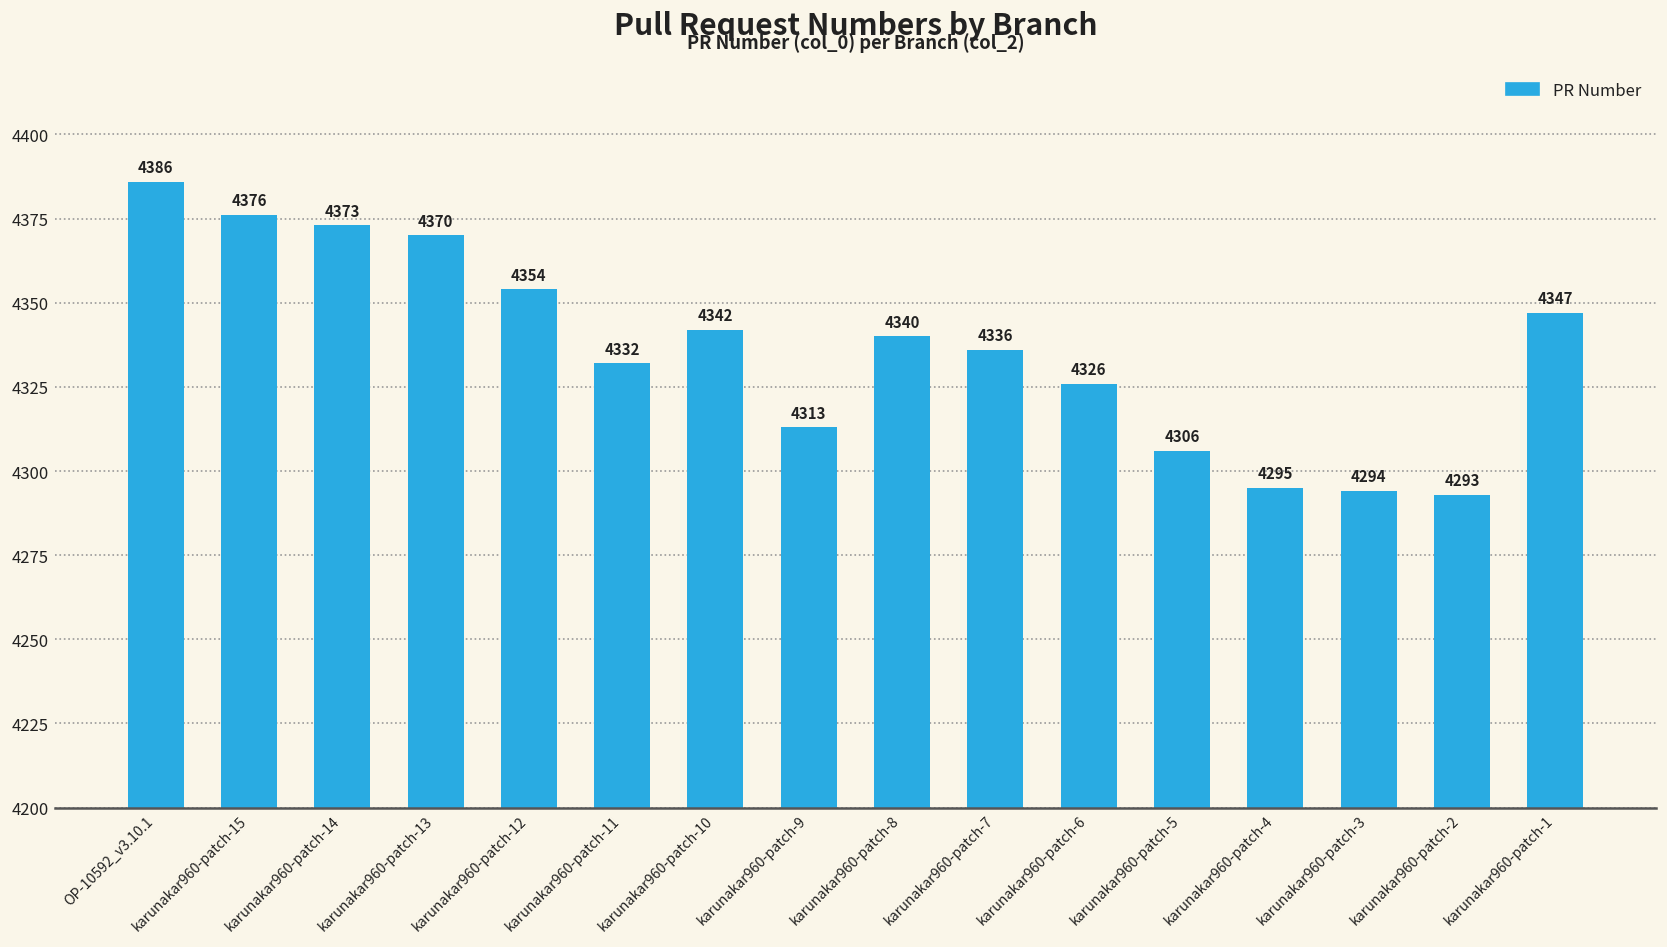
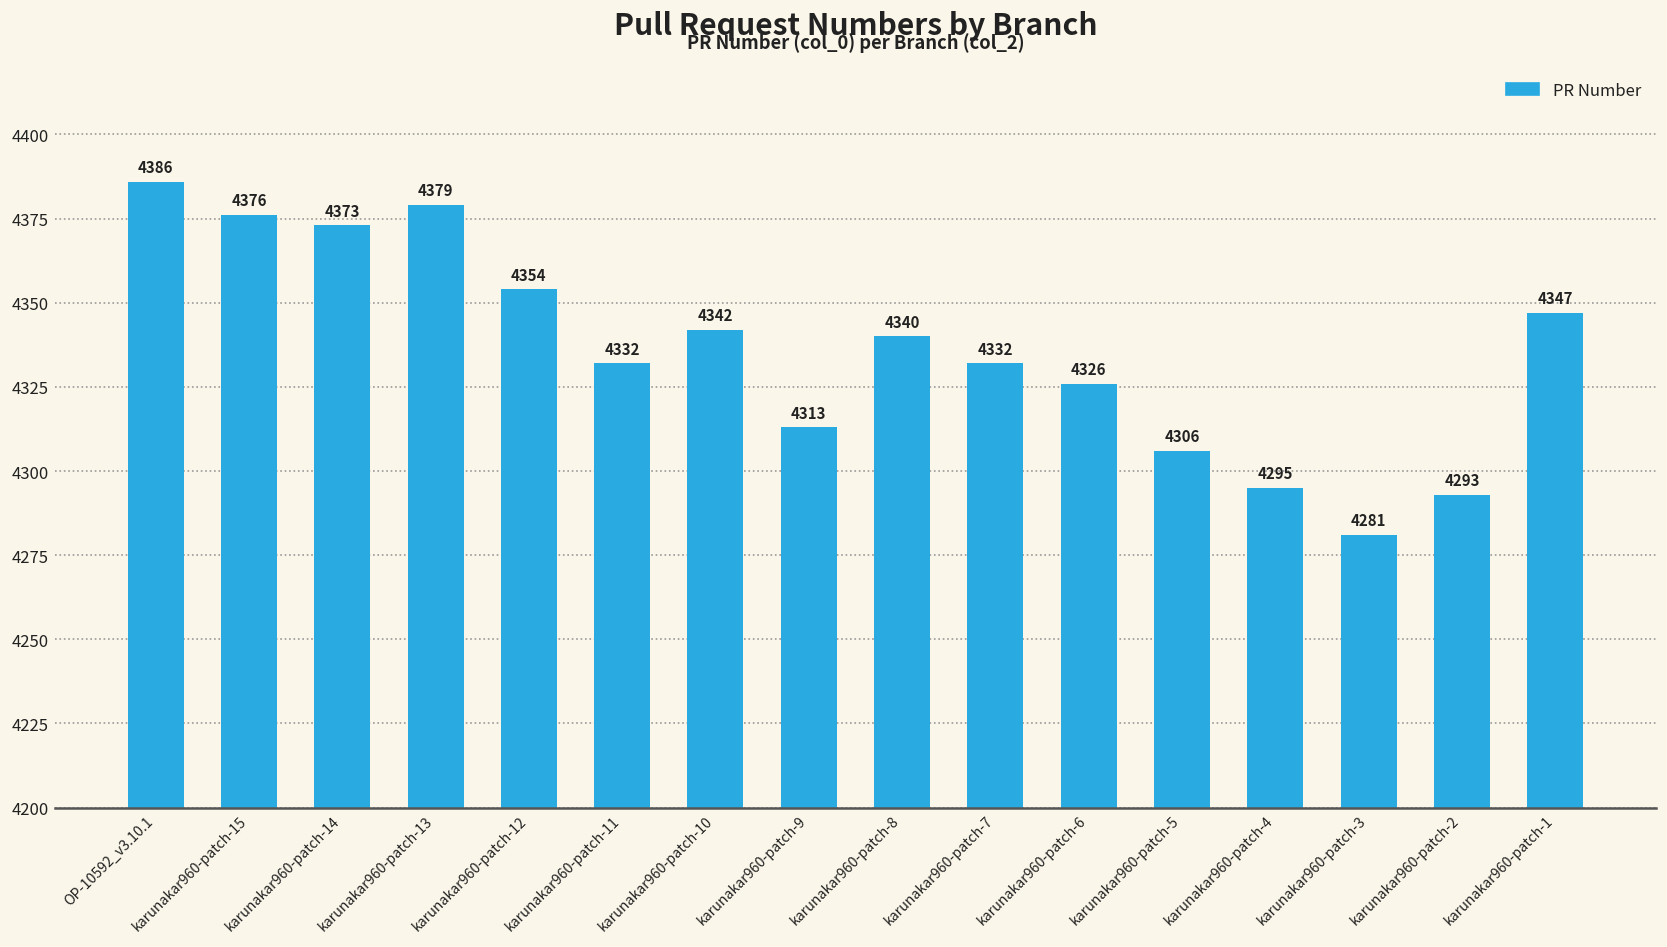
  {
    "OP-10592_v3.10.1": 4386,
    "karunakar960-patch-15": 4376,
    "karunakar960-patch-14": 4373,
-   "karunakar960-patch-13": 4370,
+   "karunakar960-patch-13": 4379,
    "karunakar960-patch-12": 4354,
    "karunakar960-patch-11": 4332,
    "karunakar960-patch-10": 4342,
    "karunakar960-patch-9": 4313,
    "karunakar960-patch-8": 4340,
-   "karunakar960-patch-7": 4336,
+   "karunakar960-patch-7": 4332,
    "karunakar960-patch-6": 4326,
    "karunakar960-patch-5": 4306,
    "karunakar960-patch-4": 4295,
-   "karunakar960-patch-3": 4294,
+   "karunakar960-patch-3": 4281,
    "karunakar960-patch-2": 4293,
    "karunakar960-patch-1": 4347
  }
